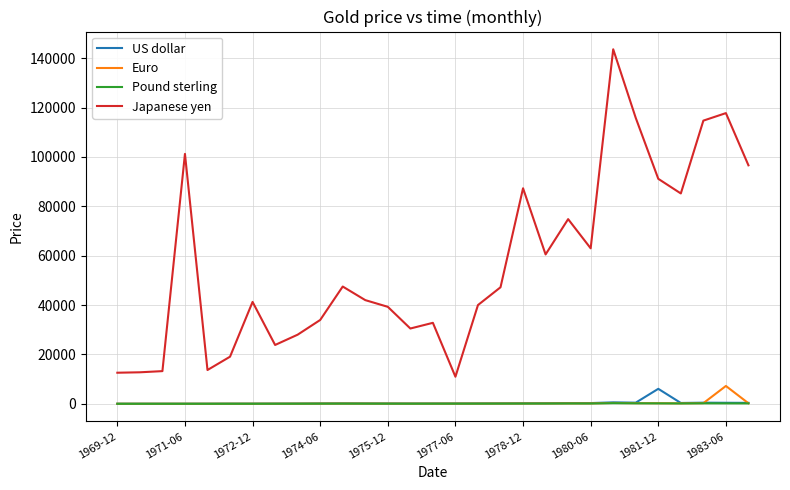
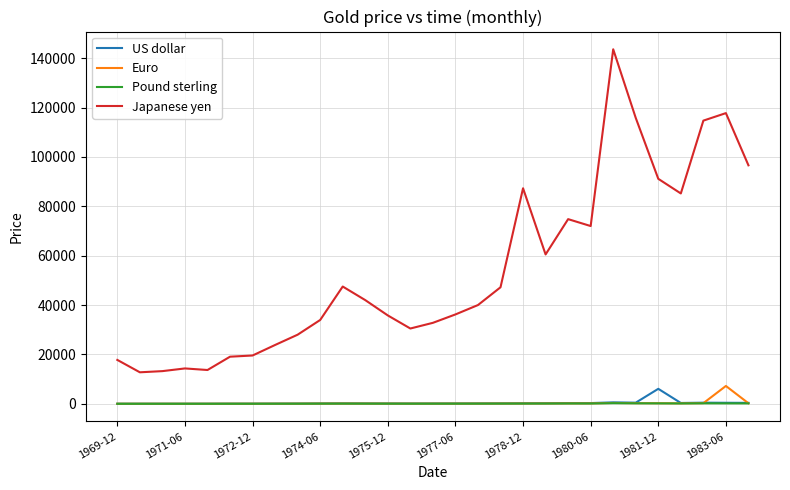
  {
    "US dollar": {
      "1981-12": 6000
    },
    "Euro": {
      "1983-06": 7000
    },
    "Japanese yen": {
-     "1969-12": 13000,
-     "1971-06": 101000,
-     "1972-12": 41000,
+     "1969-12": 18000,
+     "1971-06": 14000,
+     "1972-12": 20000,
      "1974-06": 34000,
-     "1975-12": 39000,
-     "1977-06": 11000,
+     "1975-12": 36000,
+     "1977-06": 36000,
      "1978-12": 87000,
-     "1980-06": 63000,
+     "1980-06": 72000,
      "1981-12": 91000,
      "1983-06": 118000
    }
  }
